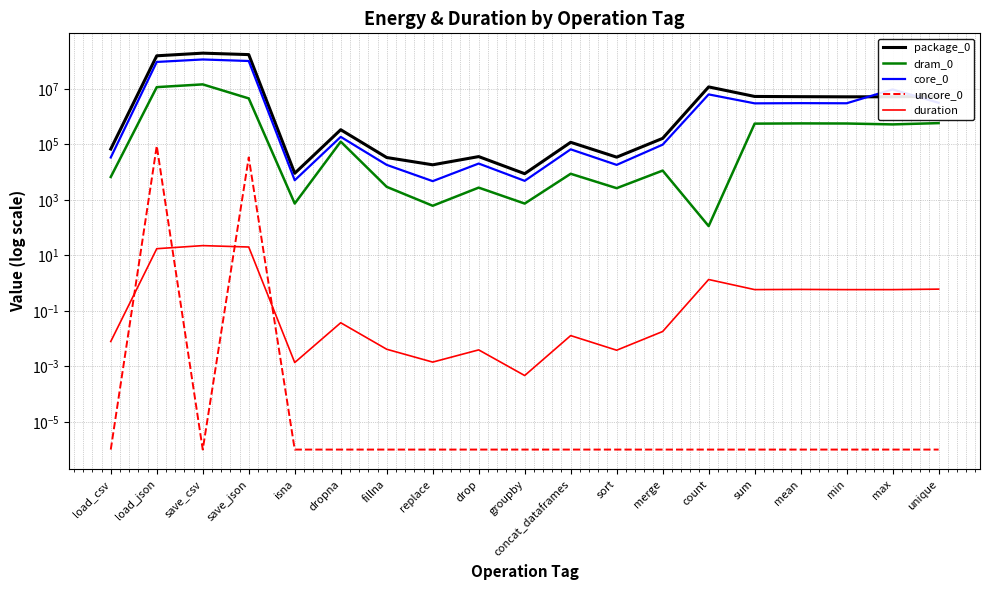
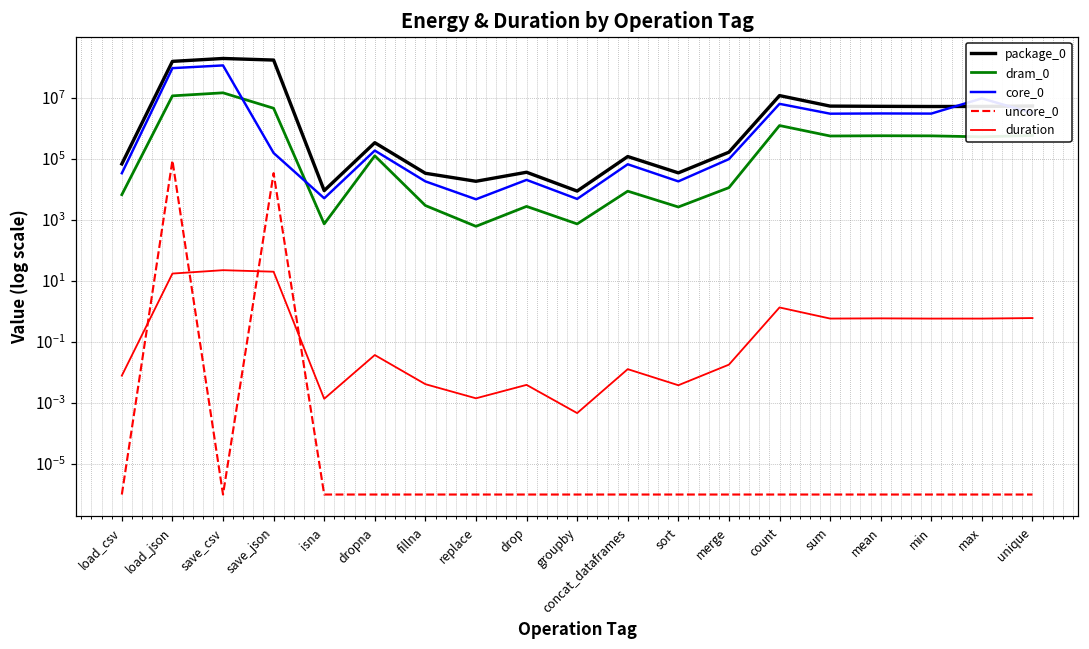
  {
    "package_0": {
      "load_csv": 70000,
      "load_json": 200000000,
      "save_csv": 200000000,
      "save_json": 200000000,
      "isna": 9000,
      "dropna": 300000,
      "fillna": 30000,
      "replace": 20000,
      "drop": 40000,
      "groupby": 9000,
      "concat_dataframes": 120000,
      "sort": 30000,
      "merge": 200000,
      "count": 12000000,
      "sum": 5000000,
      "mean": 5000000,
      "min": 5000000
    },
    "dram_0": {
      "load_csv": 7000,
      "load_json": 11000000,
      "save_csv": 10000000,
      "save_json": 5000000,
      "isna": 700,
      "dropna": 100000,
      "fillna": 3000,
      "replace": 600,
      "drop": 3000,
      "groupby": 700,
      "concat_dataframes": 9000,
      "sort": 3000,
      "merge": 11000,
-     "count": 110,
+     "count": 1000000,
      "sum": 600000,
      "mean": 600000,
      "min": 600000,
      "max": 500000,
      "unique": 600000
    },
    "core_0": {
      "load_csv": 30000,
      "load_json": 90000000,
      "save_csv": 110000000,
-     "save_json": 100000000,
+     "save_json": 200000,
      "isna": 5000,
      "dropna": 200000,
      "fillna": 20000,
      "replace": 5000,
      "drop": 20000,
      "groupby": 5000,
      "concat_dataframes": 70000,
      "sort": 20000,
      "merge": 100000,
      "count": 6000000,
      "sum": 3000000,
      "mean": 3000000,
      "min": 3000000
    }
  }
